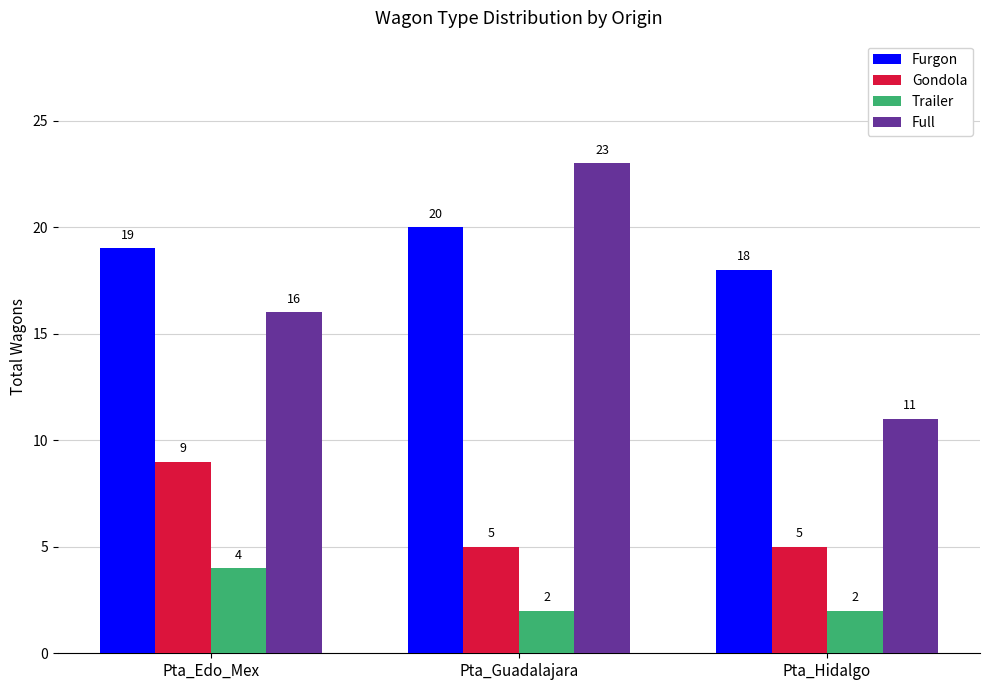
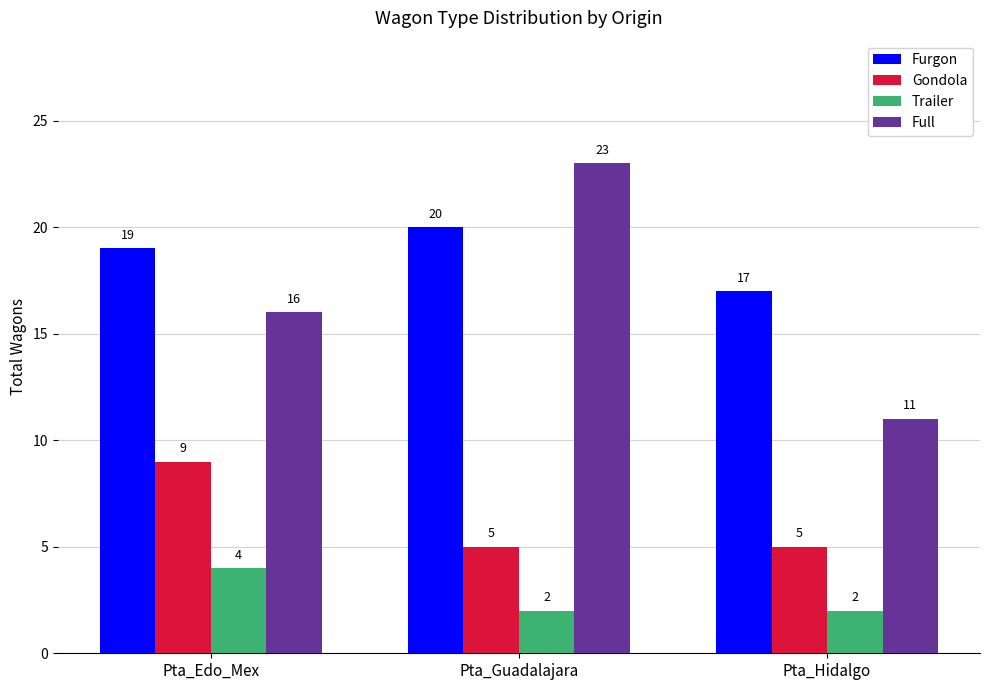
  {
    "Furgon": {
      "Pta_Edo_Mex": 19,
      "Pta_Guadalajara": 20,
-     "Pta_Hidalgo": 18
+     "Pta_Hidalgo": 17
    },
    "Gondola": {
      "Pta_Edo_Mex": 9,
      "Pta_Guadalajara": 5,
      "Pta_Hidalgo": 5
    },
    "Trailer": {
      "Pta_Edo_Mex": 4,
      "Pta_Guadalajara": 2,
      "Pta_Hidalgo": 2
    },
    "Full": {
      "Pta_Edo_Mex": 16,
      "Pta_Guadalajara": 23,
      "Pta_Hidalgo": 11
    }
  }
